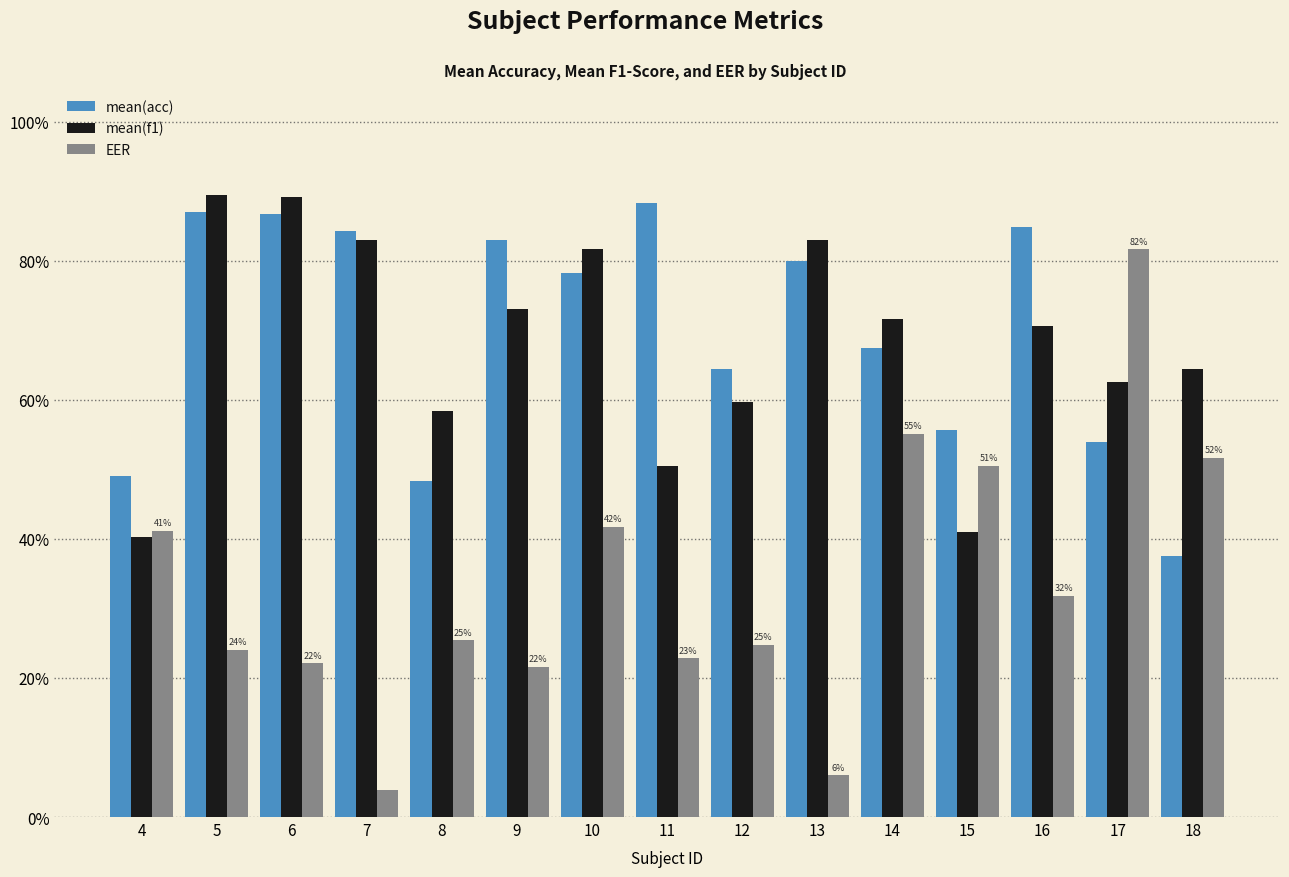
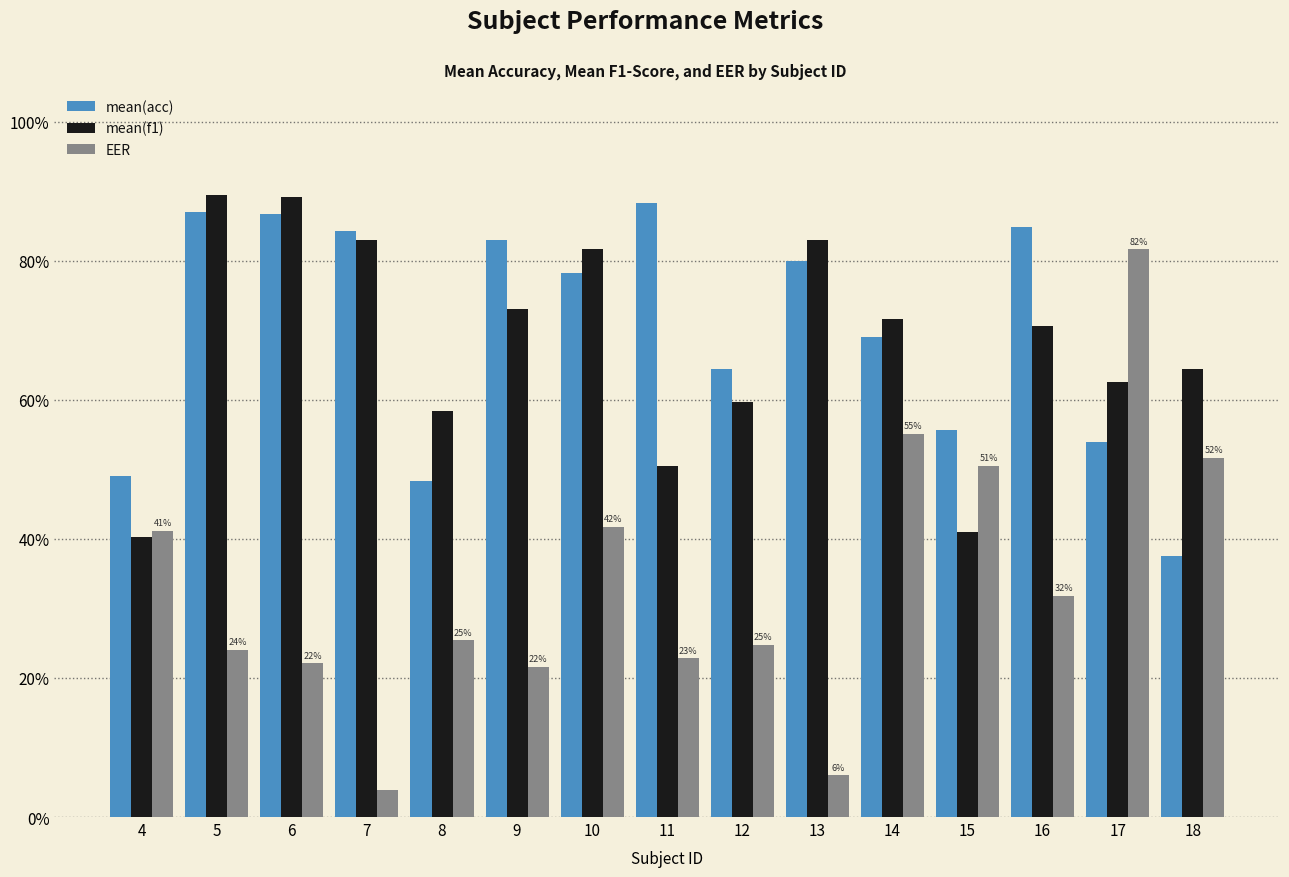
  {
    "mean(acc)": {
      "4": "49%",
      "5": "87%",
      "6": "87%",
      "7": "84%",
      "8": "48%",
      "9": "83%",
      "10": "78%",
      "11": "88%",
      "12": "65%",
      "13": "80%",
-     "14": "68%",
+     "14": "69%",
      "15": "56%",
      "16": "85%",
      "17": "54%",
      "18": "37%"
    },
    "mean(f1)": {
      "4": "40%",
      "5": "89%",
      "6": "89%",
      "7": "83%",
      "8": "58%",
      "9": "73%",
      "10": "82%",
      "11": "50%",
      "12": "60%",
      "13": "83%",
      "14": "72%",
      "15": "41%",
      "16": "71%",
      "17": "63%",
      "18": "64%"
    },
    "EER": {
      "4": "41%",
      "5": "24%",
      "6": "22%",
      "8": "25%",
      "9": "22%",
      "10": "42%",
      "11": "23%",
      "12": "25%",
      "13": "6%",
      "14": "55%",
      "15": "51%",
      "16": "32%",
      "17": "82%",
      "18": "52%"
    }
  }
